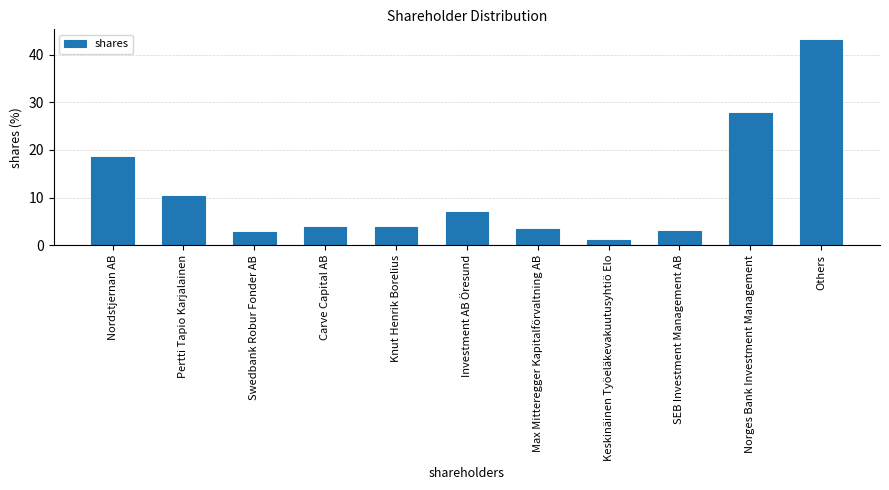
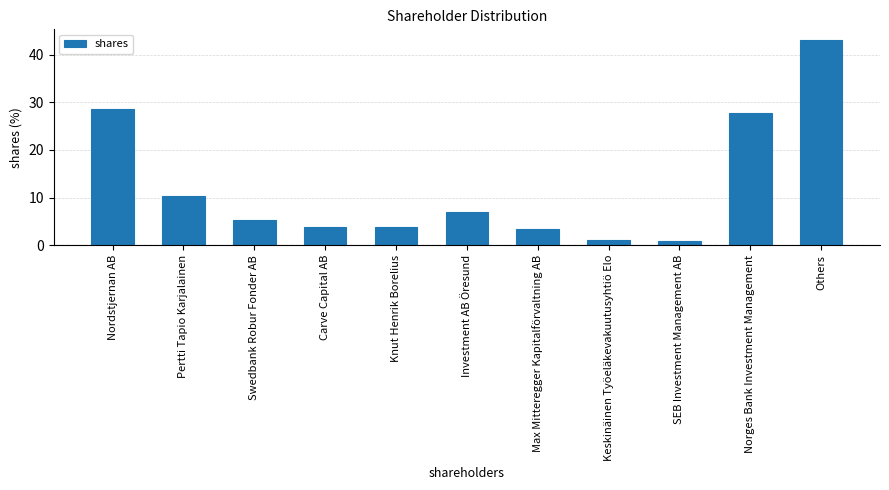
  {
-   "Nordstjernan AB": 19,
+   "Nordstjernan AB": 29,
    "Pertti Tapio Karjalainen": 10,
-   "Swedbank Robur Fonder AB": 3,
+   "Swedbank Robur Fonder AB": 5,
    "Carve Capital AB": 4,
    "Knut Henrik Borelius": 4,
    "Investment AB Öresund": 7,
    "Max Mitteregger Kapitalförvaltning AB": 3,
    "Keskinäinen Työeläkevakuutusyhtiö Elo": 1,
-   "SEB Investment Management AB": 3,
+   "SEB Investment Management AB": 1,
    "Norges Bank Investment Management": 28,
    "Others": 43
  }
